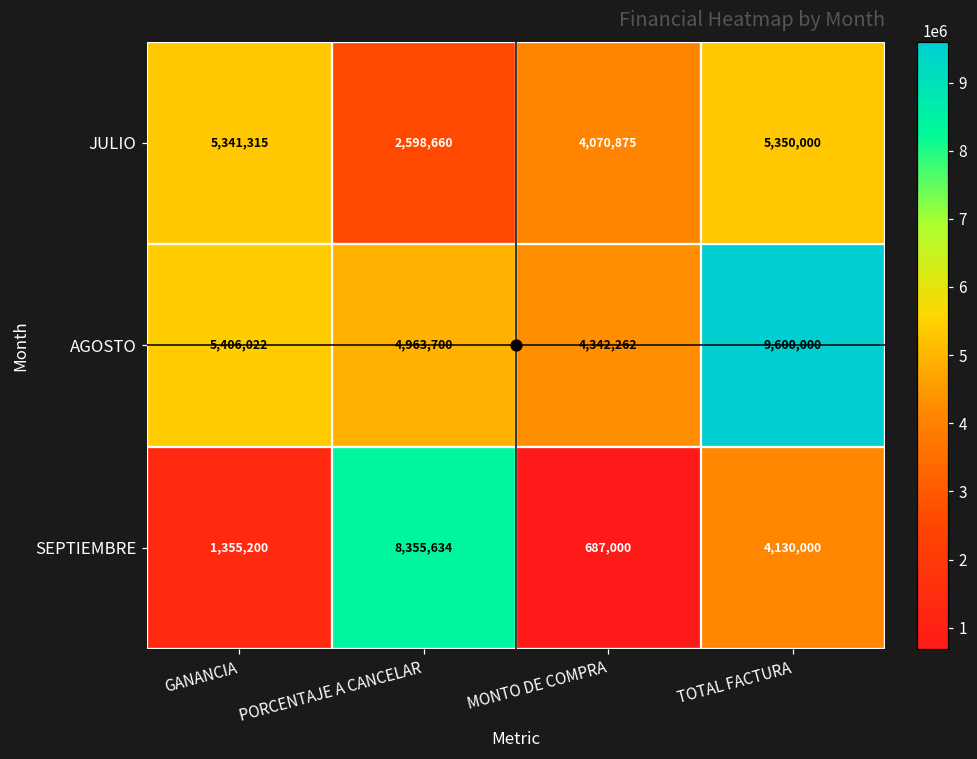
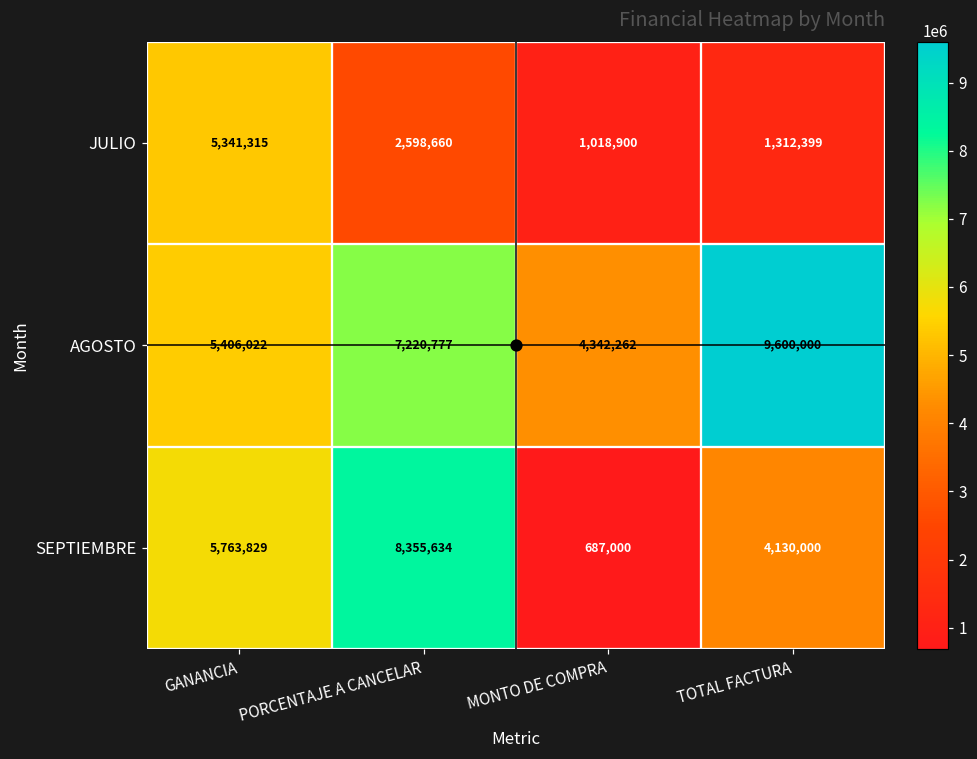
  {
    "JULIO": {
      "GANANCIA": "5,341,315",
      "PORCENTAJE A CANCELAR": "2,598,660",
-     "MONTO DE COMPRA": "4,070,875",
-     "TOTAL FACTURA": "5,350,000"
+     "MONTO DE COMPRA": "1,018,900",
+     "TOTAL FACTURA": "1,312,399"
    },
    "AGOSTO": {
      "GANANCIA": "5,406,022",
-     "PORCENTAJE A CANCELAR": "4,963,700",
+     "PORCENTAJE A CANCELAR": "7,220,777",
      "MONTO DE COMPRA": "4,342,262",
      "TOTAL FACTURA": "9,600,000"
    },
    "SEPTIEMBRE": {
-     "GANANCIA": "1,355,200",
+     "GANANCIA": "5,763,829",
      "PORCENTAJE A CANCELAR": "8,355,634",
      "MONTO DE COMPRA": "687,000",
      "TOTAL FACTURA": "4,130,000"
    }
  }
